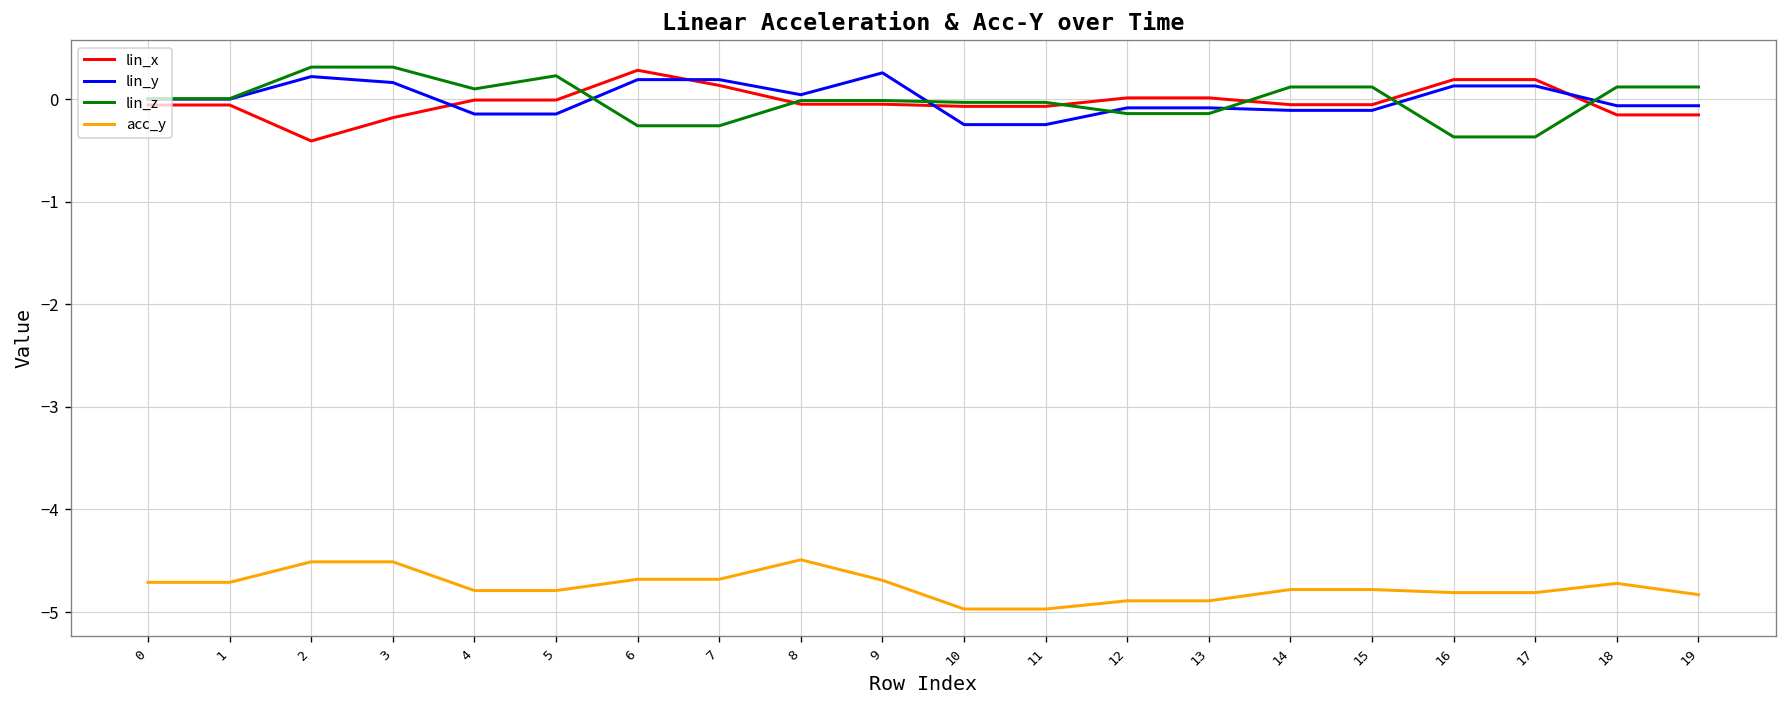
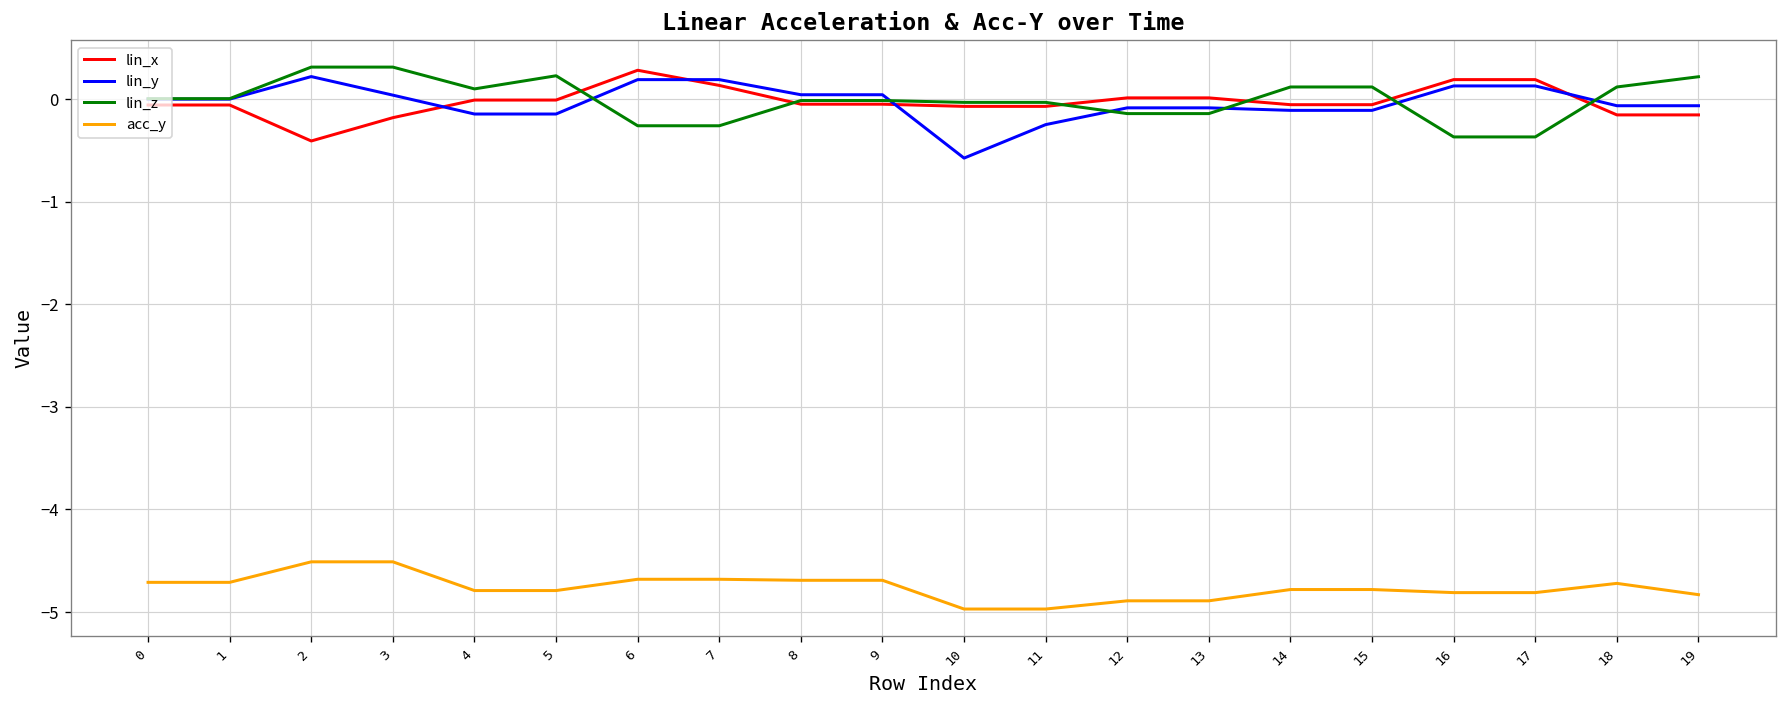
  {
    "lin_x": {
      "1": -0.1,
      "2": -0.4,
      "3": -0.2,
      "4": 0.0,
      "5": 0.0,
      "6": 0.3,
      "7": 0.1,
      "8": -0.1,
      "9": -0.1,
      "10": -0.1,
      "11": -0.1,
      "12": 0.0,
      "13": 0.0,
      "14": -0.1,
      "15": -0.1,
      "16": 0.2,
      "17": 0.2,
      "18": -0.2,
      "19": -0.2
    },
    "lin_y": {
      "2": 0.2,
-     "3": 0.2,
+     "3": 0.0,
      "4": -0.1,
      "5": -0.1,
      "6": 0.2,
      "7": 0.2,
      "8": 0.0,
-     "9": 0.3,
-     "10": -0.2,
+     "9": 0.0,
+     "10": -0.6,
      "11": -0.2,
      "12": -0.1,
      "13": -0.1,
      "14": -0.1,
      "15": -0.1,
      "16": 0.1,
      "17": 0.1,
      "18": -0.1,
      "19": -0.1
    },
    "lin_z": {
      "2": 0.3,
      "3": 0.3,
      "4": 0.1,
      "5": 0.2,
      "6": -0.3,
      "7": -0.3,
      "8": 0.0,
      "9": 0.0,
      "10": 0.0,
      "11": 0.0,
      "12": -0.1,
      "13": -0.1,
      "14": 0.1,
      "15": 0.1,
      "16": -0.4,
      "17": -0.4,
      "18": 0.1,
-     "19": 0.1
+     "19": 0.2
    },
    "acc_y": {
      "0": -4.7,
      "1": -4.7,
      "2": -4.5,
      "3": -4.5,
      "4": -4.8,
      "5": -4.8,
      "6": -4.7,
      "7": -4.7,
-     "8": -4.5,
+     "8": -4.7,
      "9": -4.7,
      "10": -5.0,
      "11": -5.0,
      "12": -4.9,
      "13": -4.9,
      "14": -4.8,
      "15": -4.8,
      "16": -4.8,
      "17": -4.8,
      "18": -4.7,
      "19": -4.8
    }
  }
